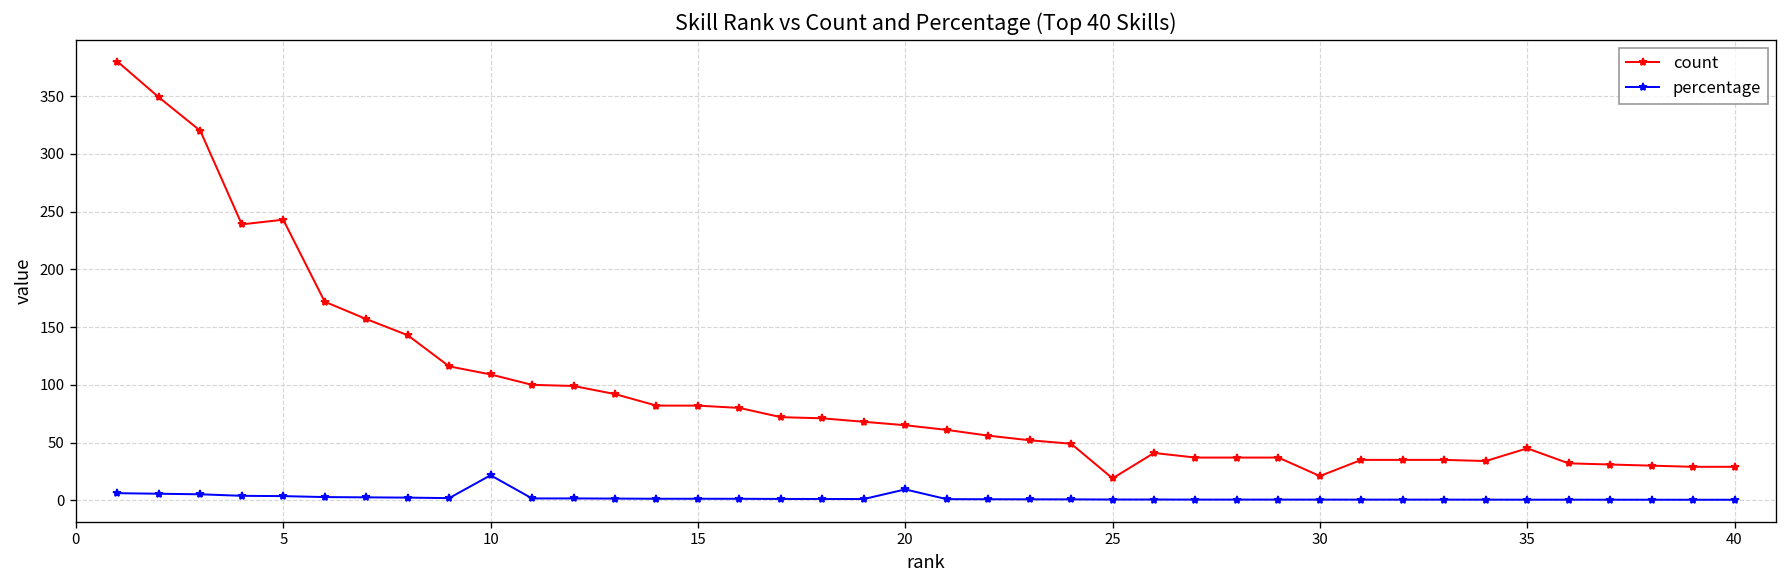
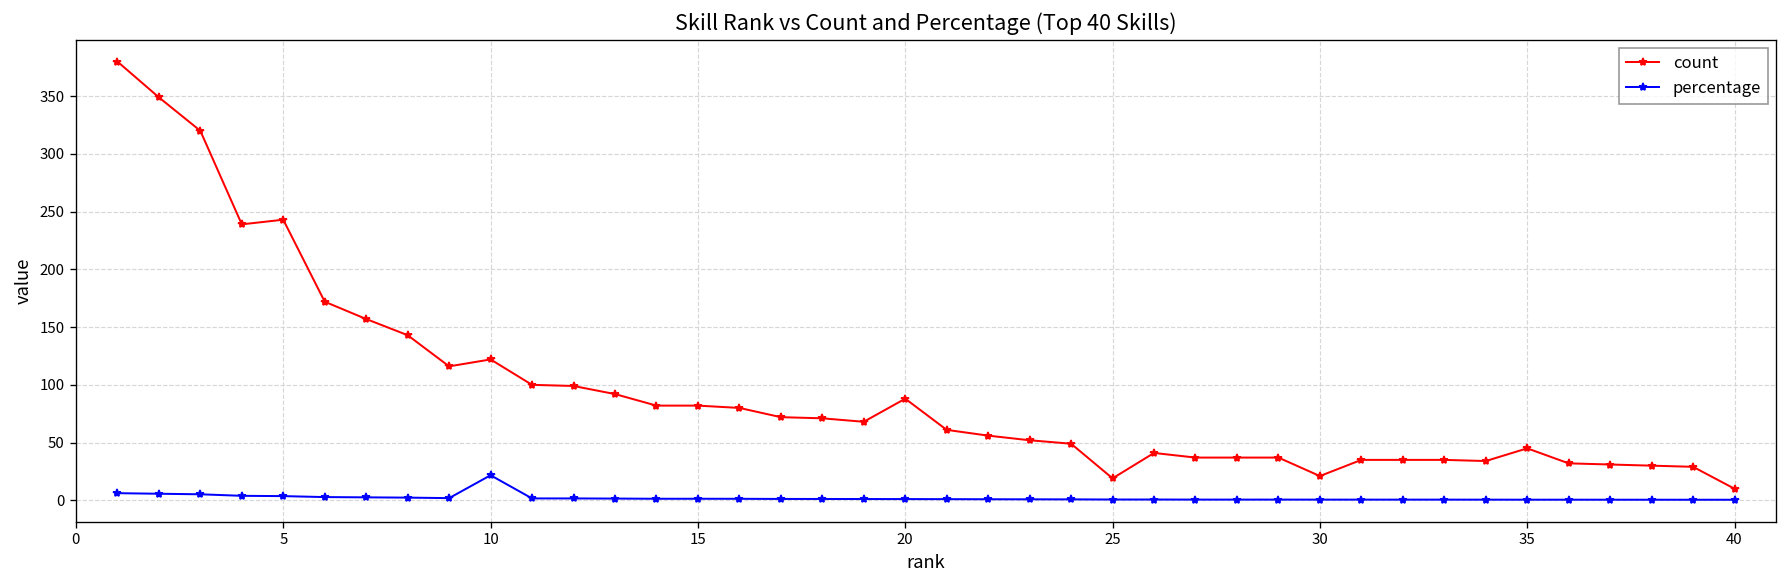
  {
    "count": {
      "5": 240,
-     "10": 110,
+     "10": 120,
      "15": 80,
-     "20": 70,
+     "20": 90,
      "25": 20,
      "30": 20,
      "35": 50,
-     "40": 30
+     "40": 10
    },
    "percentage": {
      "5": 0,
      "10": 20,
      "15": 0,
-     "20": 10,
+     "20": 0,
      "25": 0,
      "30": 0,
      "35": 0,
      "40": 0
    }
  }
